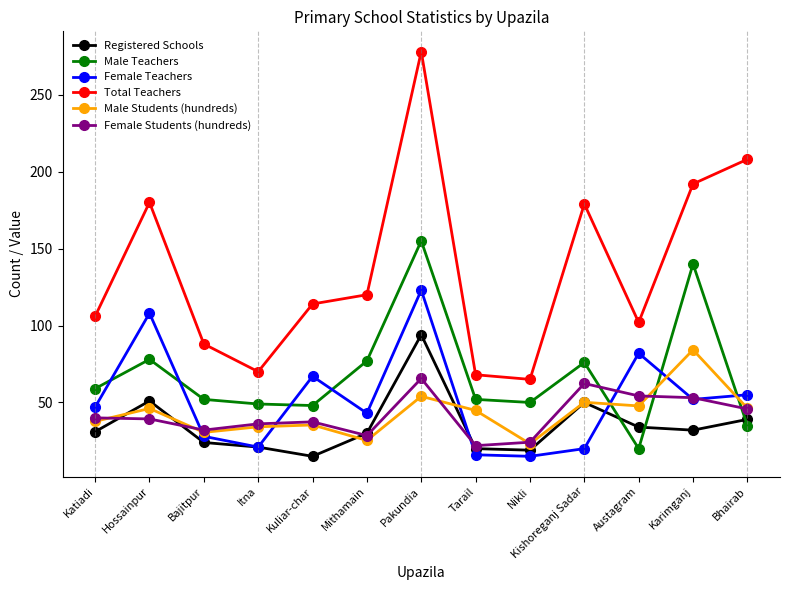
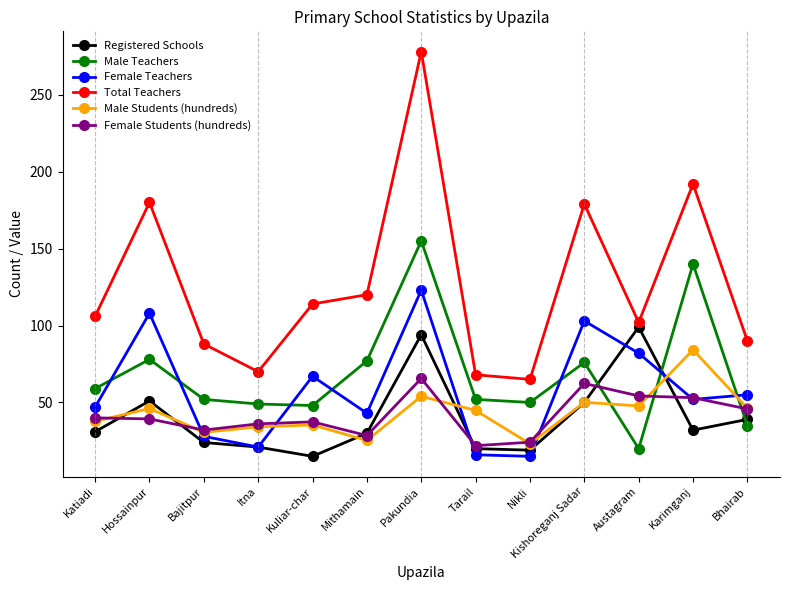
  {
    "Registered Schools": {
      "Katiadi": 31,
      "Hossainpur": 51,
      "Bajitpur": 24,
      "Kuliar-char": 15,
      "Pakundia": 94,
      "Tarail": 20,
      "Nikli": 19,
-     "Austagram": 34,
+     "Austagram": 99,
      "Karimganj": 32,
      "Bhairab": 39
    },
    "Male Teachers": {
      "Katiadi": 59,
      "Hossainpur": 78,
      "Bajitpur": 52,
      "Itna": 49,
      "Kuliar-char": 48,
      "Mithamain": 77,
      "Pakundia": 155,
      "Tarail": 52,
      "Nikli": 50,
      "Kishoreganj Sadar": 76,
      "Austagram": 20,
      "Karimganj": 140,
      "Bhairab": 35
    },
    "Female Teachers": {
      "Katiadi": 47,
      "Hossainpur": 108,
      "Bajitpur": 28,
      "Kuliar-char": 67,
      "Mithamain": 43,
      "Pakundia": 123,
      "Tarail": 16,
      "Nikli": 15,
-     "Kishoreganj Sadar": 20,
+     "Kishoreganj Sadar": 103,
      "Austagram": 82,
      "Bhairab": 55
    },
    "Total Teachers": {
      "Katiadi": 106,
      "Hossainpur": 180,
      "Bajitpur": 88,
      "Itna": 70,
      "Kuliar-char": 114,
      "Mithamain": 120,
      "Pakundia": 278,
      "Tarail": 68,
      "Nikli": 65,
      "Kishoreganj Sadar": 179,
      "Austagram": 102,
      "Karimganj": 192,
-     "Bhairab": 208
+     "Bhairab": 90
    },
    "Male Students (hundreds)": {
      "Katiadi": 38,
      "Hossainpur": 46,
      "Itna": 34,
      "Kuliar-char": 35,
      "Mithamain": 25,
      "Pakundia": 54,
      "Tarail": 45,
      "Austagram": 48,
      "Karimganj": 84
    },
    "Female Students (hundreds)": {
      "Katiadi": 40,
      "Hossainpur": 39,
      "Itna": 36,
      "Kuliar-char": 37,
      "Pakundia": 66,
      "Tarail": 22,
      "Kishoreganj Sadar": 62,
      "Austagram": 54
    }
  }
